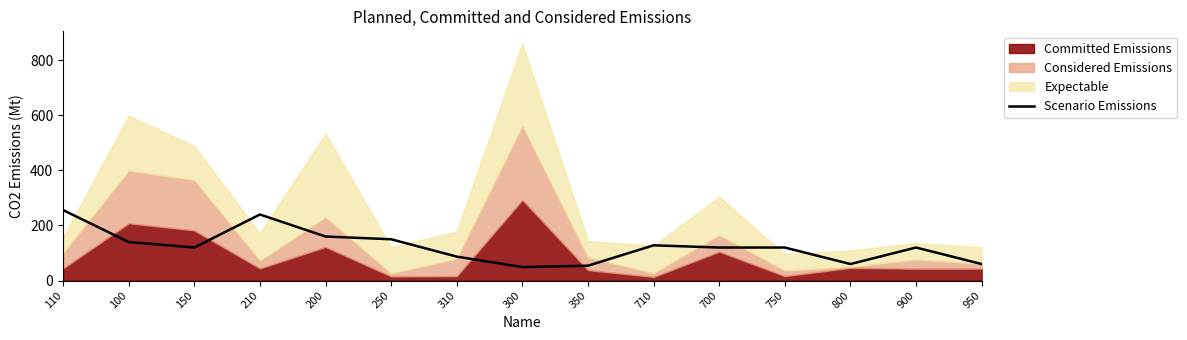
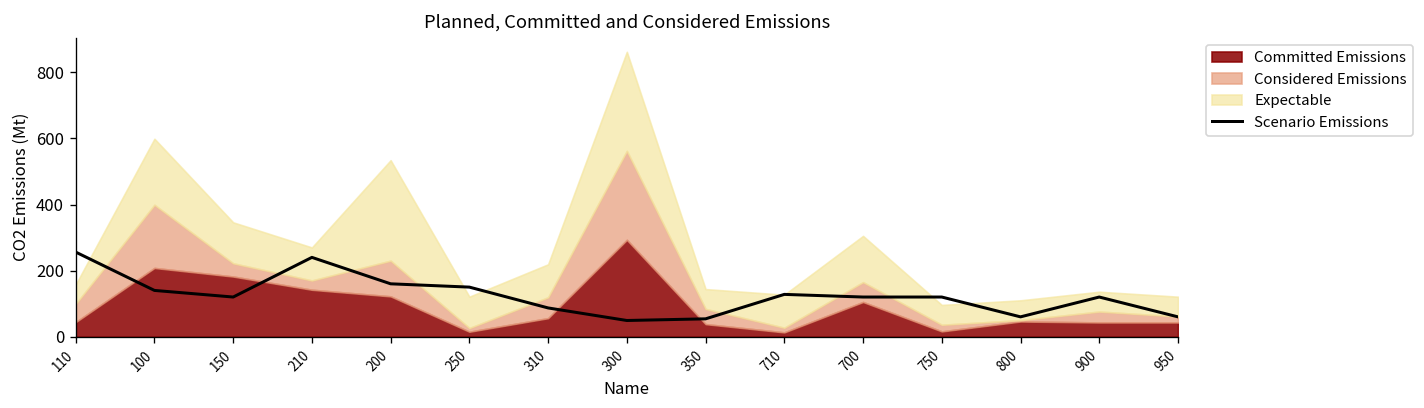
  {
    "Scenario Emissions": {
      "110": 260,
      "100": 140,
      "150": 120,
      "210": 240,
      "200": 160,
      "250": 150,
      "300": 50,
      "350": 50,
      "700": 120,
      "750": 120,
      "800": 60,
      "900": 120
    },
    "Committed Emissions": {
      "110": 40,
      "100": 210,
      "150": 180,
-     "210": 40,
+     "210": 140,
      "200": 120,
      "250": 20,
-     "310": 20,
+     "310": 60,
      "300": 290,
      "350": 40,
      "710": 10,
      "700": 110,
      "750": 20,
      "900": 40,
      "950": 40
    },
    "Considered Emissions": {
      "110": 60,
      "100": 190,
-     "150": 180,
+     "150": 40,
      "210": 30,
      "200": 110,
      "250": 10,
      "300": 270,
      "350": 50,
      "710": 10,
      "700": 60,
      "750": 20,
      "900": 30
    },
    "Expectable": {
      "110": 60,
      "100": 200,
      "150": 120,
      "210": 100,
      "200": 300,
      "250": 100,
      "310": 100,
      "300": 300,
      "350": 60,
      "700": 140,
      "750": 60,
      "800": 60,
      "900": 60,
      "950": 60
    }
  }
